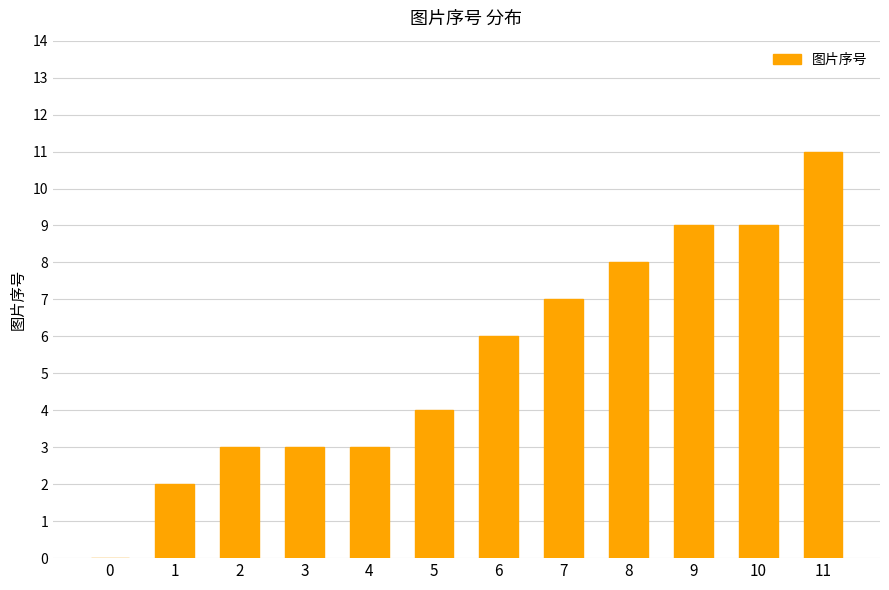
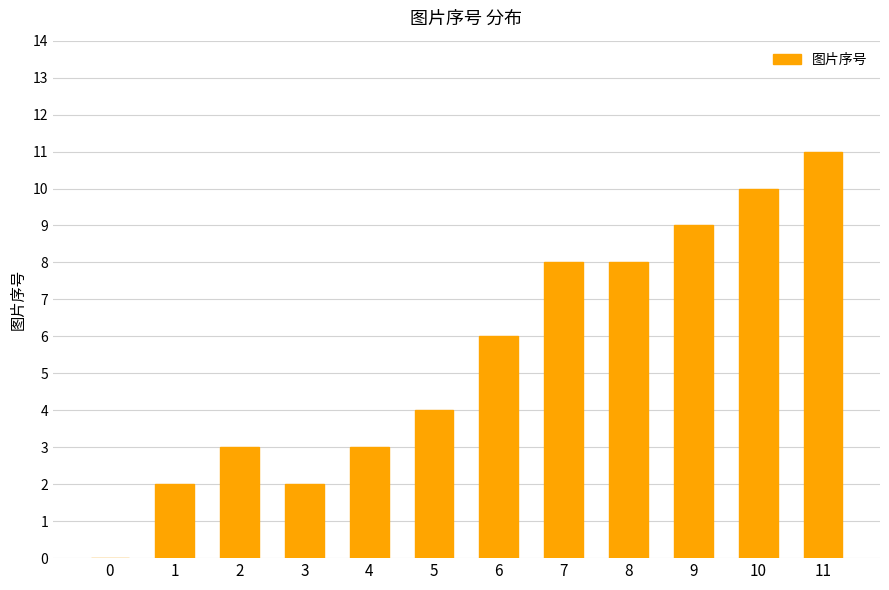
  {
    "0": 0,
    "1": 2,
    "2": 3,
-   "3": 3,
+   "3": 2,
    "4": 3,
    "5": 4,
    "6": 6,
-   "7": 7,
+   "7": 8,
    "8": 8,
    "9": 9,
-   "10": 9,
+   "10": 10,
    "11": 11
  }
